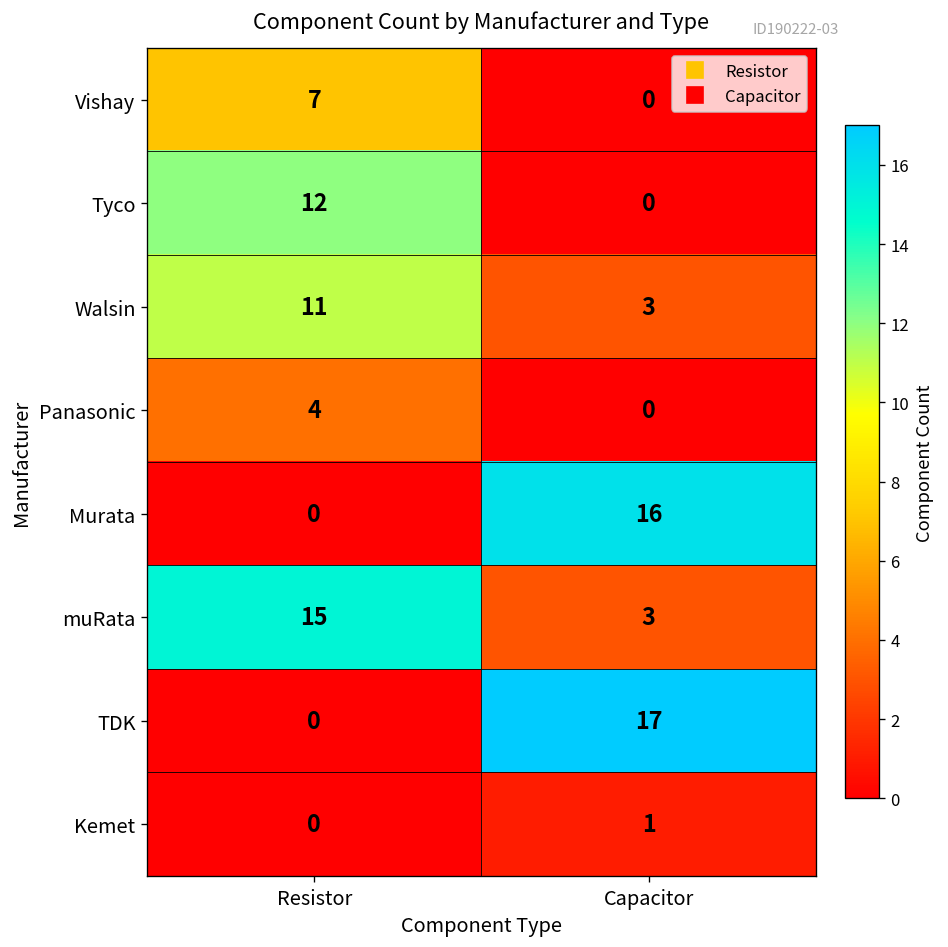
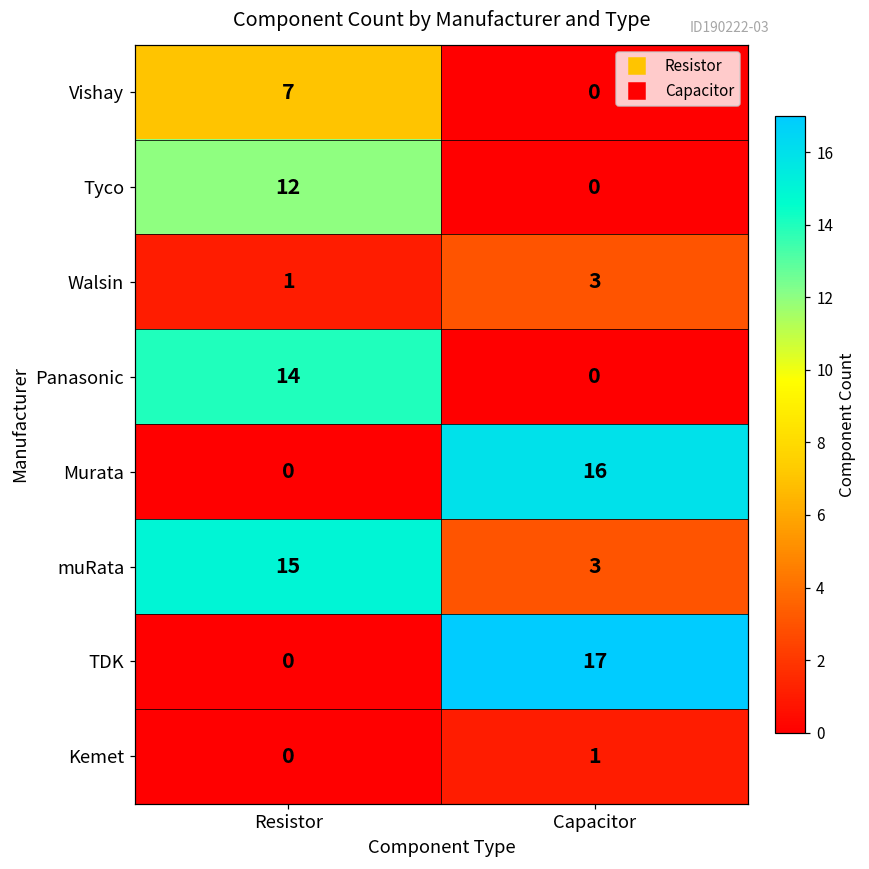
  {
    "Vishay": {
      "Resistor": 7,
      "Capacitor": 0
    },
    "Tyco": {
      "Resistor": 12,
      "Capacitor": 0
    },
    "Walsin": {
-     "Resistor": 11,
+     "Resistor": 1,
      "Capacitor": 3
    },
    "Panasonic": {
-     "Resistor": 4,
+     "Resistor": 14,
      "Capacitor": 0
    },
    "Murata": {
      "Resistor": 0,
      "Capacitor": 16
    },
    "muRata": {
      "Resistor": 15,
      "Capacitor": 3
    },
    "TDK": {
      "Resistor": 0,
      "Capacitor": 17
    },
    "Kemet": {
      "Resistor": 0,
      "Capacitor": 1
    }
  }
